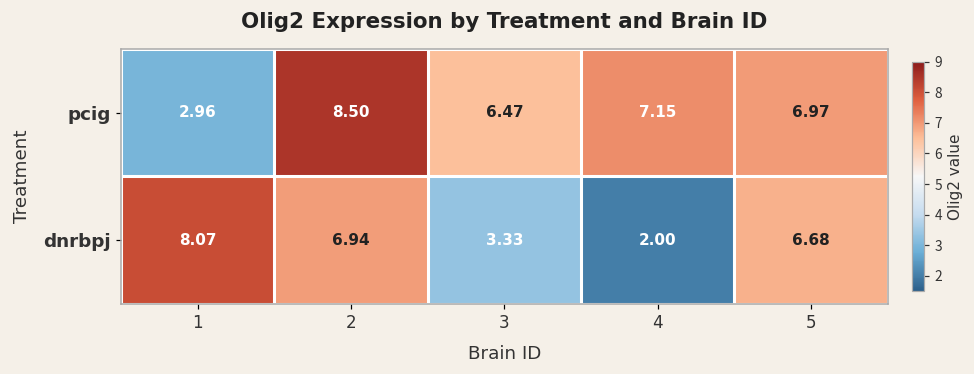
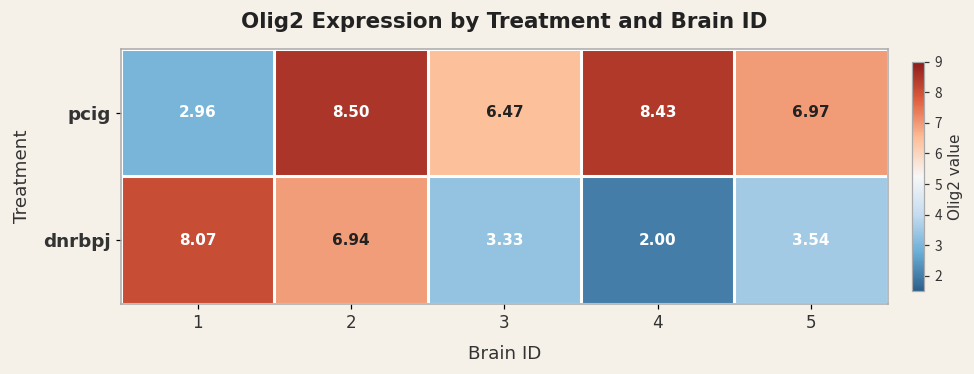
  {
    "pcig": {
      "1": 2.96,
      "2": 8.50,
      "3": 6.47,
-     "4": 7.15,
+     "4": 8.43,
      "5": 6.97
    },
    "dnrbpj": {
      "1": 8.07,
      "2": 6.94,
      "3": 3.33,
      "4": 2.00,
-     "5": 6.68
+     "5": 3.54
    }
  }
